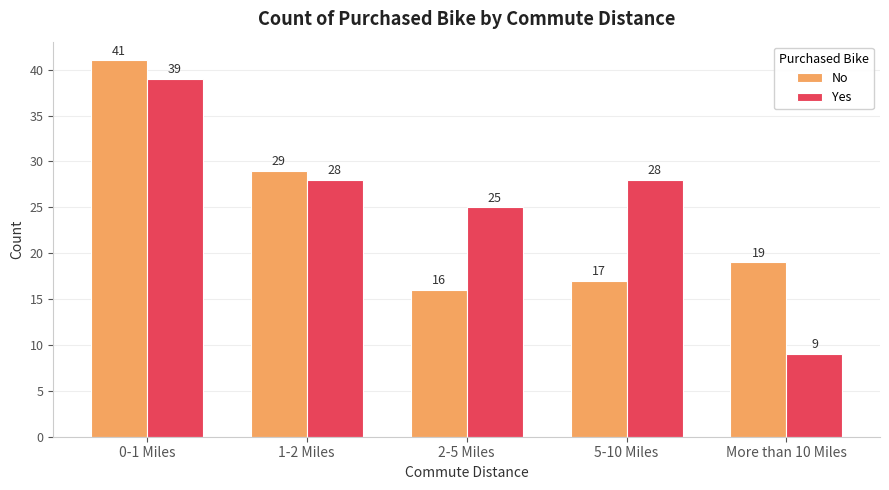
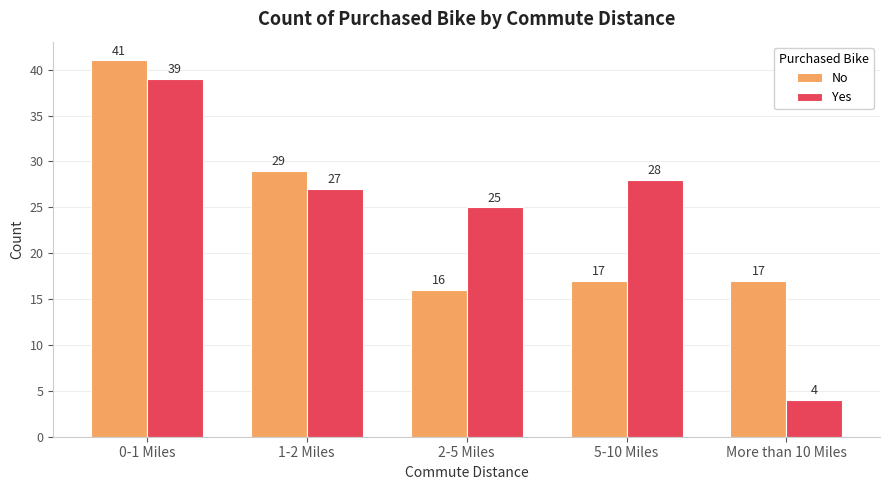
  {
    "No": {
      "0-1 Miles": 41,
      "1-2 Miles": 29,
      "2-5 Miles": 16,
      "5-10 Miles": 17,
-     "More than 10 Miles": 19
+     "More than 10 Miles": 17
    },
    "Yes": {
      "0-1 Miles": 39,
-     "1-2 Miles": 28,
+     "1-2 Miles": 27,
      "2-5 Miles": 25,
      "5-10 Miles": 28,
-     "More than 10 Miles": 9
+     "More than 10 Miles": 4
    }
  }
